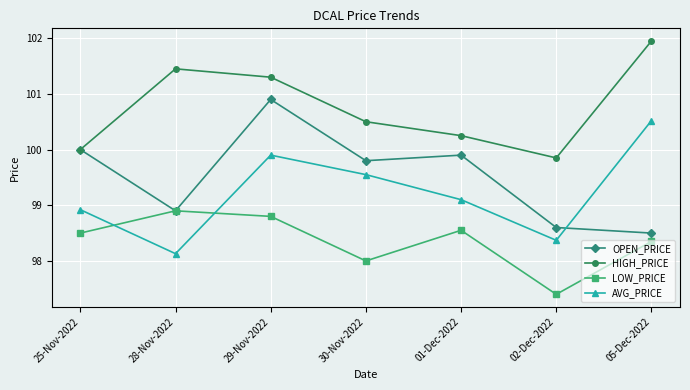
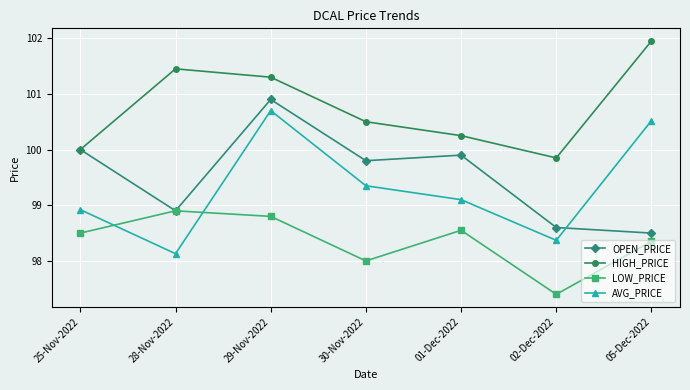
  {
    "AVG_PRICE": {
      "25-Nov-2022": 98.9,
      "28-Nov-2022": 98.1,
-     "29-Nov-2022": 99.9,
-     "30-Nov-2022": 99.6,
+     "29-Nov-2022": 100.7,
+     "30-Nov-2022": 99.4,
      "01-Dec-2022": 99.1,
      "02-Dec-2022": 98.4,
      "05-Dec-2022": 100.5
    }
  }
